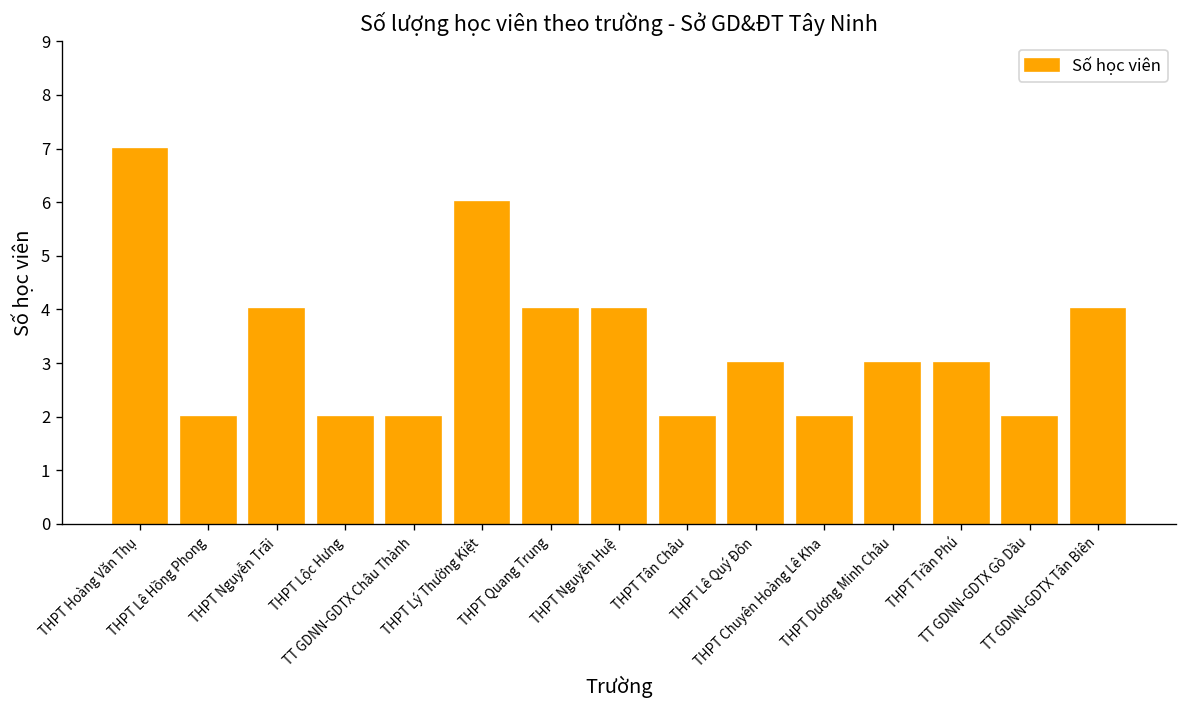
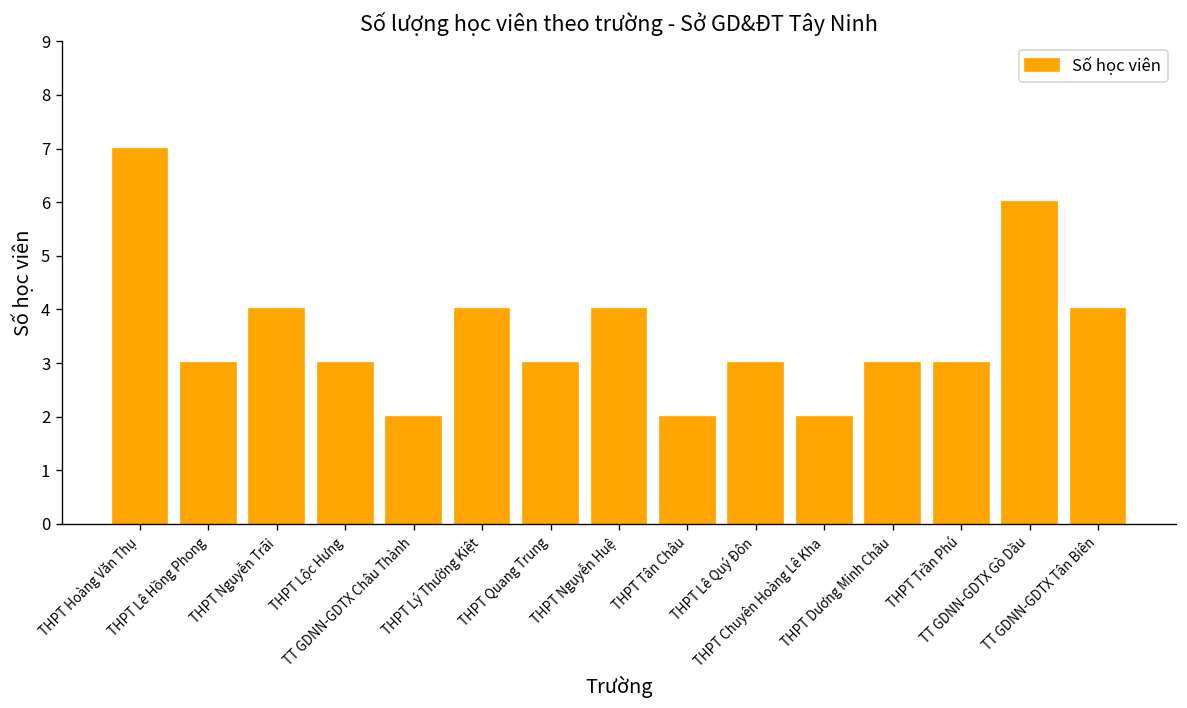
  {
    "THPT Hoàng Văn Thụ": 7,
-   "THPT Lê Hồng Phong": 2,
+   "THPT Lê Hồng Phong": 3,
    "THPT Nguyễn Trãi": 4,
-   "THPT Lộc Hưng": 2,
+   "THPT Lộc Hưng": 3,
    "TT GDNN-GDTX Châu Thành": 2,
-   "THPT Lý Thường Kiệt": 6,
-   "THPT Quang Trung": 4,
+   "THPT Lý Thường Kiệt": 4,
+   "THPT Quang Trung": 3,
    "THPT Nguyễn Huệ": 4,
    "THPT Tân Châu": 2,
    "THPT Lê Quý Đôn": 3,
    "THPT Chuyên Hoàng Lê Kha": 2,
    "THPT Dương Minh Châu": 3,
    "THPT Trần Phú": 3,
-   "TT GDNN-GDTX Gò Dầu": 2,
+   "TT GDNN-GDTX Gò Dầu": 6,
    "TT GDNN-GDTX Tân Biên": 4
  }
